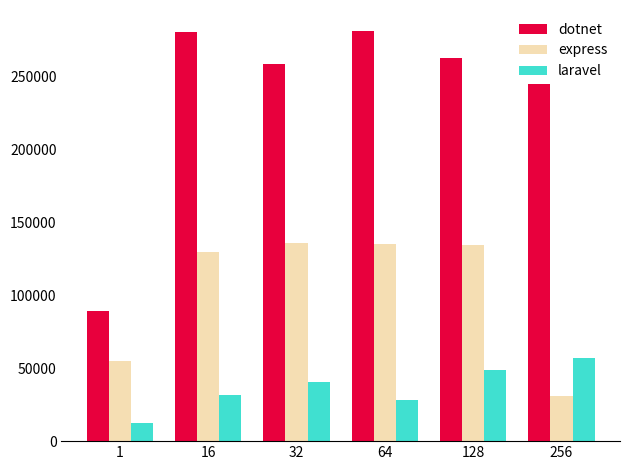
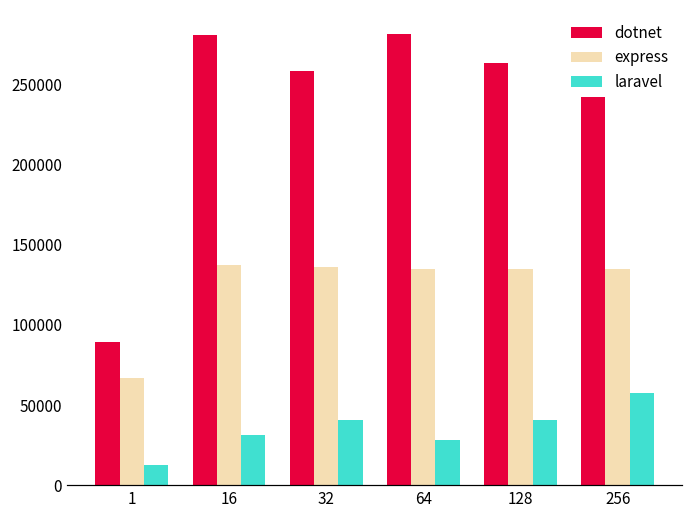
  {
    "dotnet": {
      "1": 89000,
      "16": 281000,
      "32": 258000,
      "64": 281000,
      "128": 263000
    },
    "express": {
-     "1": 55000,
-     "16": 130000,
+     "1": 67000,
+     "16": 137000,
      "32": 136000,
      "64": 135000,
      "128": 135000,
-     "256": 31000
+     "256": 135000
    },
    "laravel": {
      "1": 12000,
      "16": 31000,
      "32": 40000,
      "64": 28000,
-     "128": 49000,
+     "128": 41000,
      "256": 57000
    }
  }
